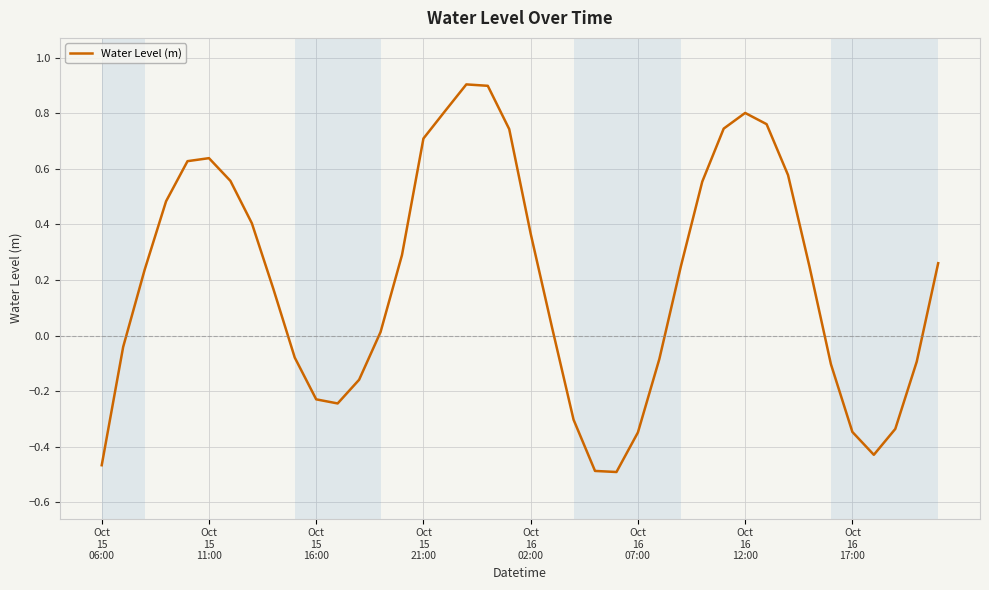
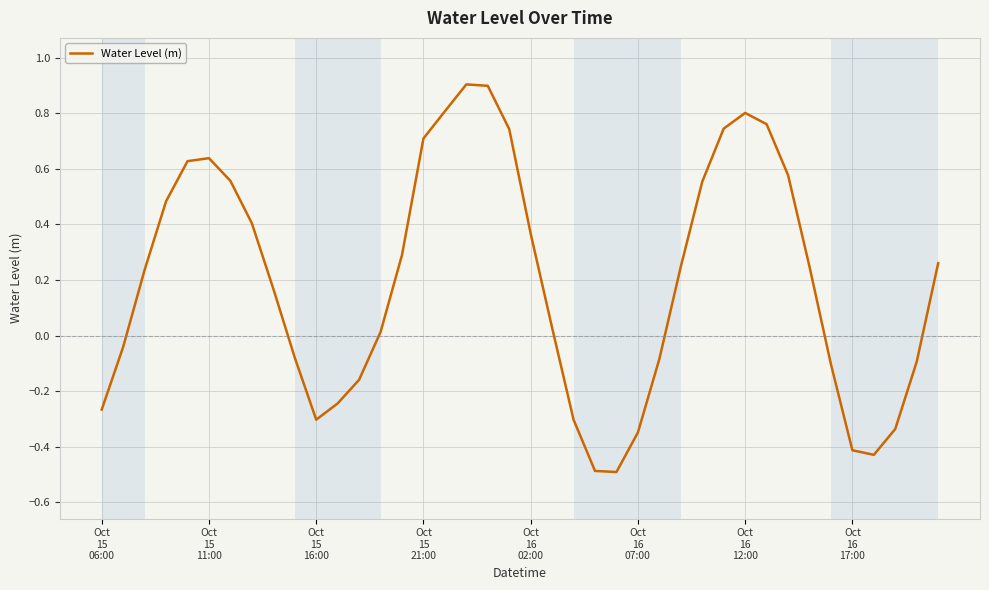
  {
-   "Oct 15 06:00": -0.47,
+   "Oct 15 06:00": -0.27,
    "Oct 15 11:00": 0.64,
-   "Oct 15 16:00": -0.23,
+   "Oct 15 16:00": -0.30,
    "Oct 15 21:00": 0.71,
    "Oct 16 02:00": 0.37,
    "Oct 16 07:00": -0.35,
    "Oct 16 12:00": 0.80,
-   "Oct 16 17:00": -0.35
+   "Oct 16 17:00": -0.41
  }
